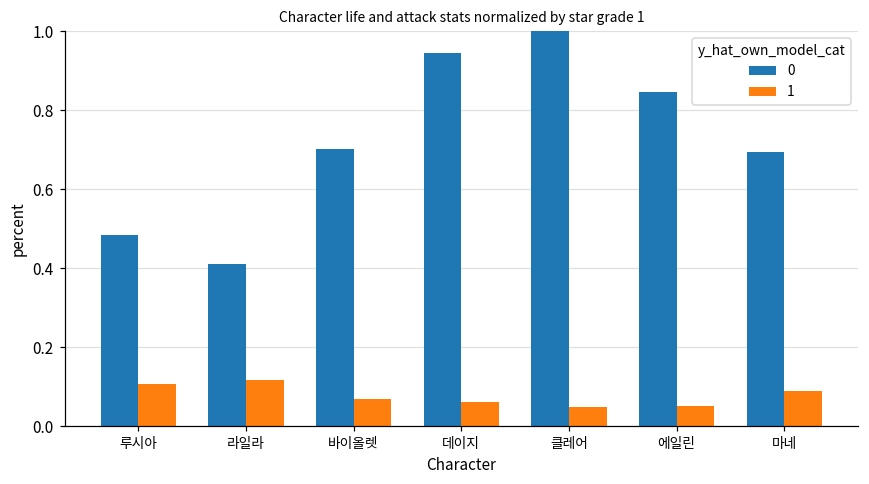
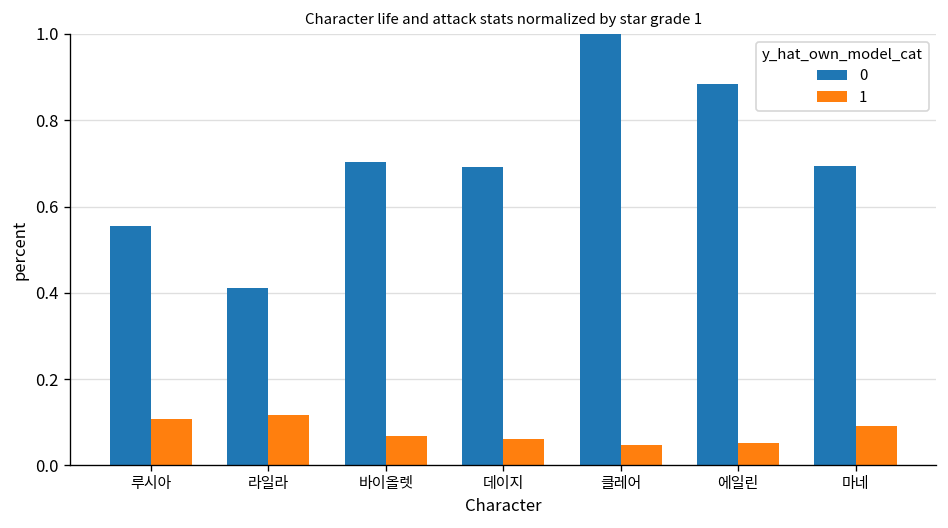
  {
    "0": {
-     "루시아": 0.49,
+     "루시아": 0.56,
      "라일라": 0.41,
      "바이올렛": 0.70,
-     "데이지": 0.94,
+     "데이지": 0.69,
      "클레어": 1.00,
-     "에일린": 0.85,
+     "에일린": 0.88,
      "마네": 0.69
    },
    "1": {
      "루시아": 0.11,
      "라일라": 0.12,
      "바이올렛": 0.07,
      "데이지": 0.06,
      "클레어": 0.05,
      "에일린": 0.05,
      "마네": 0.09
    }
  }
